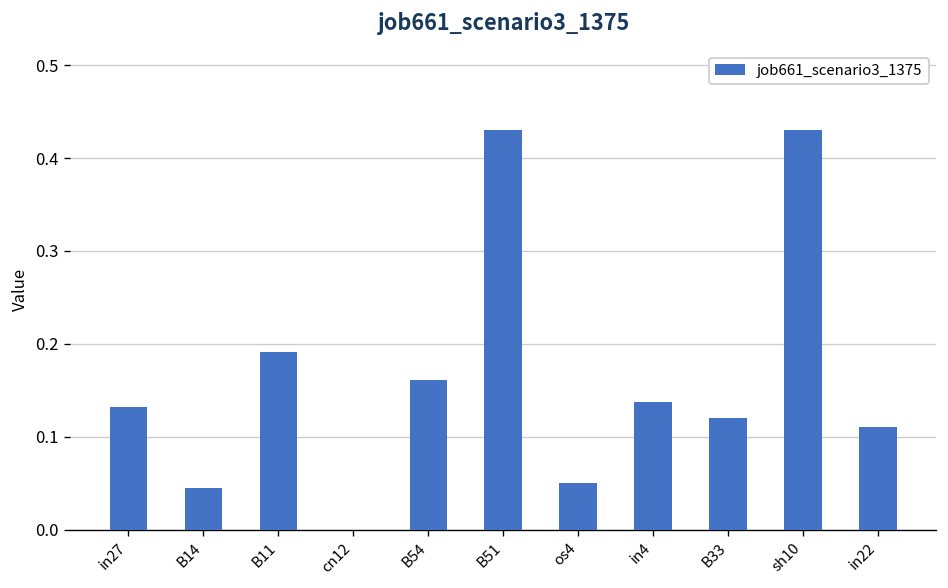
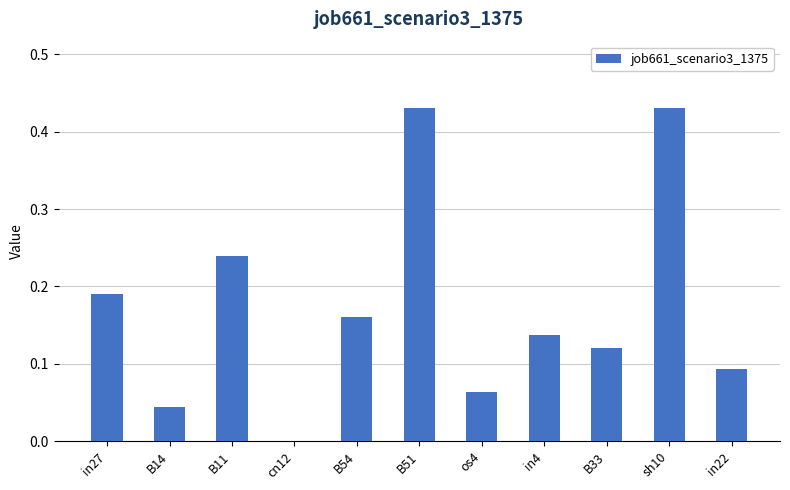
  {
-   "in27": 0.13,
+   "in27": 0.19,
    "B14": 0.04,
-   "B11": 0.19,
+   "B11": 0.24,
    "cn12": 0.00,
    "B54": 0.16,
    "B51": 0.43,
-   "os4": 0.05,
+   "os4": 0.06,
    "in4": 0.14,
    "B33": 0.12,
    "sh10": 0.43,
-   "in22": 0.11
+   "in22": 0.09
  }
